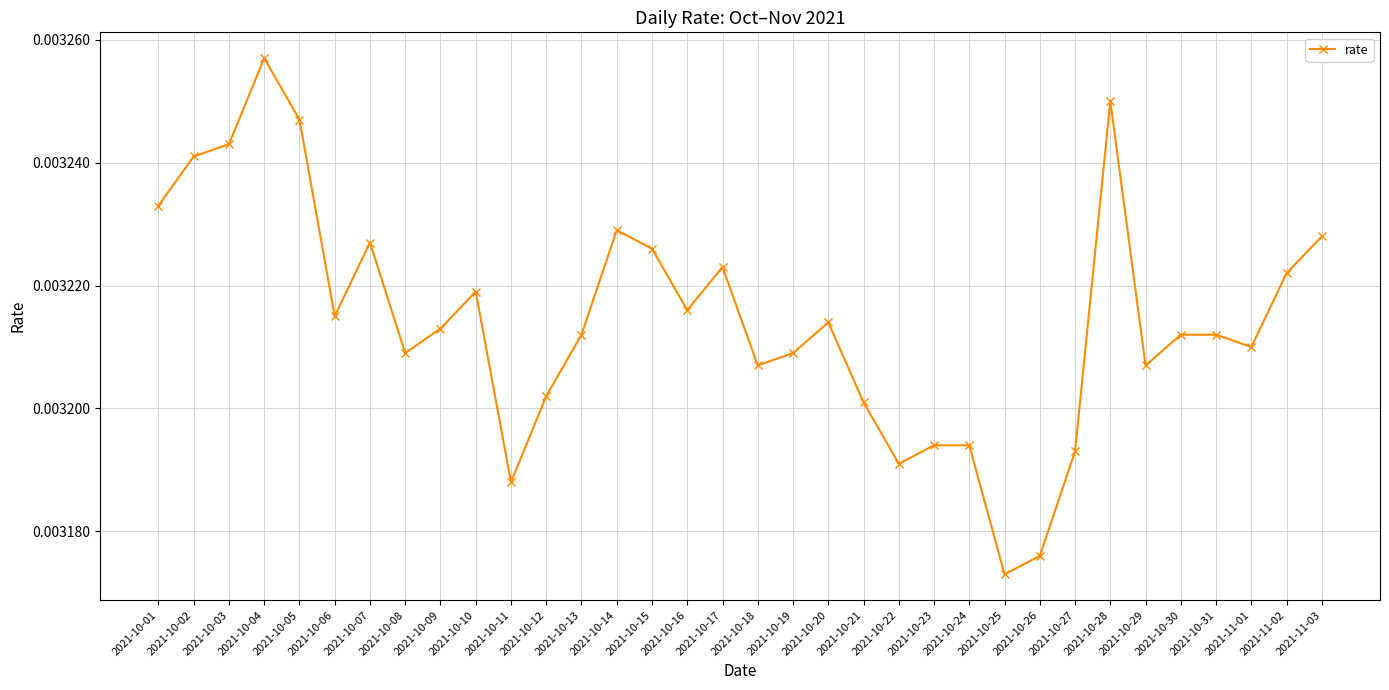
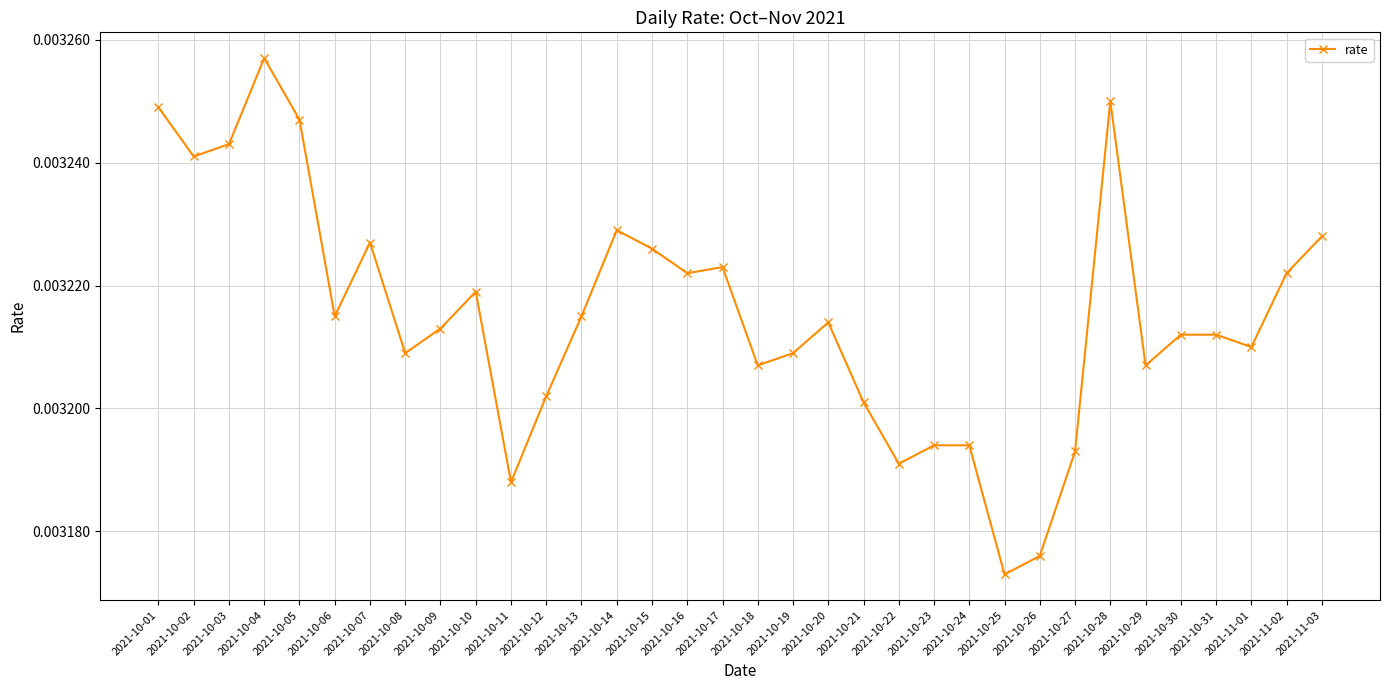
  {
-   "2021-10-01": 0.003233,
+   "2021-10-01": 0.003249,
    "2021-10-02": 0.003241,
    "2021-10-03": 0.003243,
    "2021-10-04": 0.003257,
    "2021-10-05": 0.003247,
    "2021-10-06": 0.003215,
    "2021-10-07": 0.003227,
    "2021-10-08": 0.003209,
    "2021-10-09": 0.003213,
    "2021-10-10": 0.003219,
    "2021-10-11": 0.003188,
    "2021-10-12": 0.003202,
-   "2021-10-13": 0.003212,
+   "2021-10-13": 0.003215,
    "2021-10-14": 0.003229,
    "2021-10-15": 0.003226,
-   "2021-10-16": 0.003216,
+   "2021-10-16": 0.003222,
    "2021-10-17": 0.003223,
    "2021-10-18": 0.003207,
    "2021-10-19": 0.003209,
    "2021-10-20": 0.003214,
    "2021-10-21": 0.003201,
    "2021-10-22": 0.003191,
    "2021-10-23": 0.003194,
    "2021-10-24": 0.003194,
    "2021-10-25": 0.003173,
    "2021-10-26": 0.003176,
    "2021-10-27": 0.003193,
    "2021-10-28": 0.003250,
    "2021-10-29": 0.003207,
    "2021-10-30": 0.003212,
    "2021-10-31": 0.003212,
    "2021-11-01": 0.003210,
    "2021-11-02": 0.003222,
    "2021-11-03": 0.003228
  }
